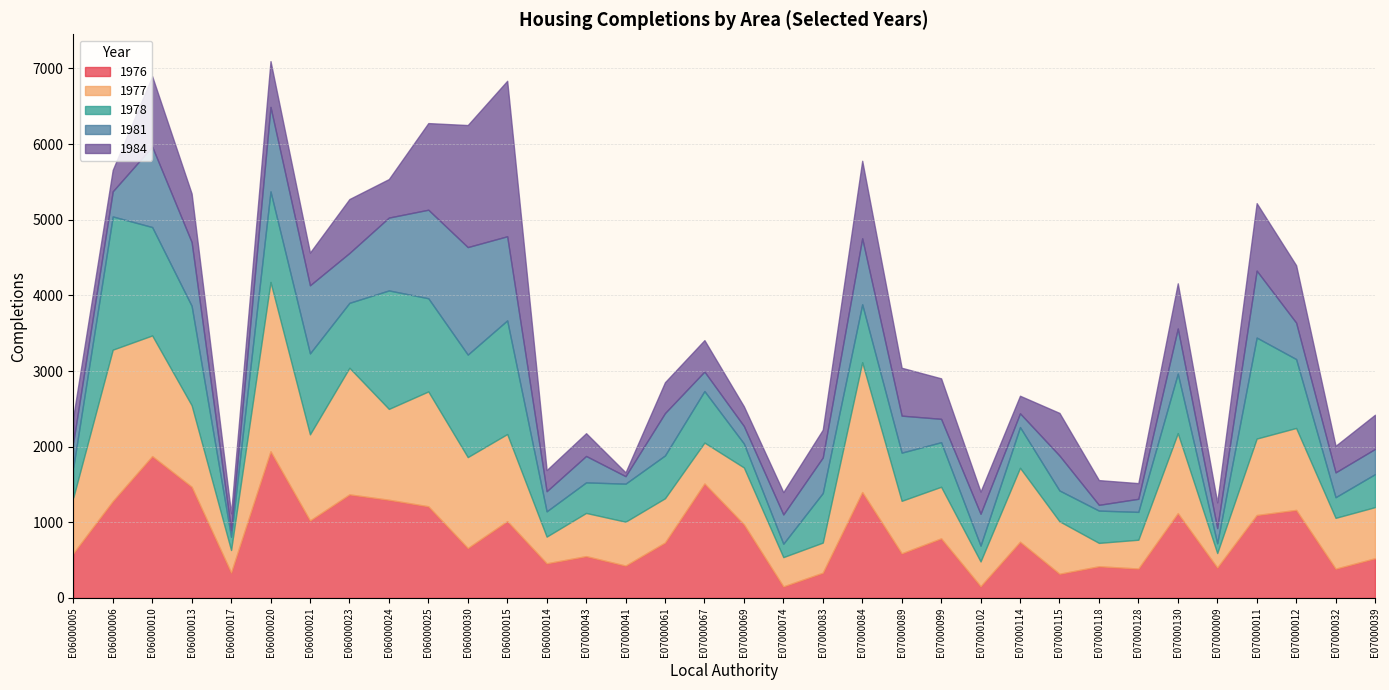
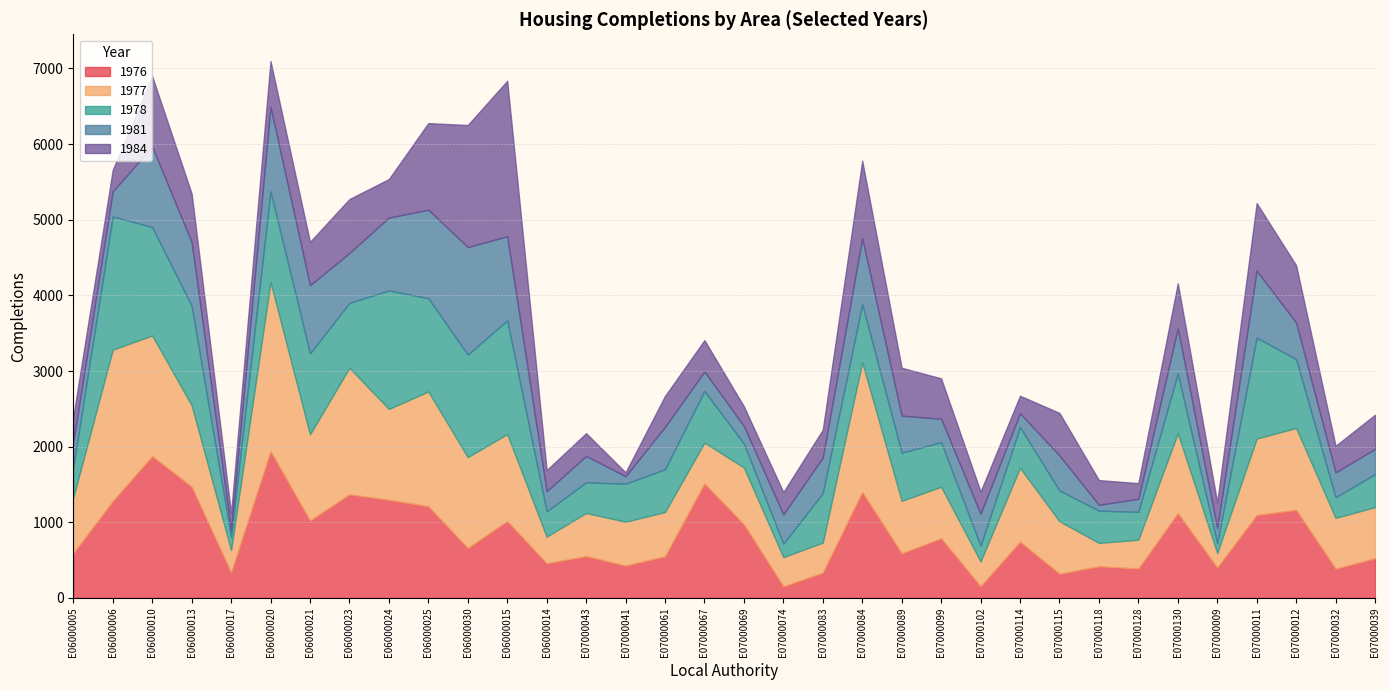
  {
    "1976": {
      "E06000005": 600,
      "E06000006": 1300,
      "E06000010": 1900,
      "E06000013": 1500,
      "E06000017": 300,
      "E06000020": 1900,
      "E06000021": 1000,
      "E06000023": 1400,
      "E06000024": 1300,
      "E06000025": 1200,
      "E06000030": 700,
      "E06000015": 1000,
      "E06000014": 500,
      "E07000043": 600,
      "E07000041": 400,
-     "E07000061": 700,
+     "E07000061": 600,
      "E07000067": 1500,
      "E07000069": 1000,
      "E07000074": 200,
      "E07000083": 300,
      "E07000084": 1400,
      "E07000089": 600,
      "E07000099": 800,
      "E07000102": 200,
      "E07000114": 700,
      "E07000115": 300,
      "E07000118": 400,
      "E07000128": 400,
      "E07000130": 1100,
      "E07000009": 400,
      "E07000011": 1100,
      "E07000012": 1200,
      "E07000032": 400,
      "E07000039": 500
    },
    "1977": {
      "E06000005": 700,
      "E06000006": 2000,
      "E06000010": 1600,
      "E06000013": 1100,
      "E06000017": 300,
      "E06000020": 2200,
      "E06000021": 1100,
      "E06000023": 1700,
      "E06000024": 1200,
      "E06000025": 1500,
      "E06000030": 1200,
      "E06000015": 1200,
      "E06000014": 400,
      "E07000043": 600,
      "E07000041": 600,
      "E07000061": 600,
      "E07000067": 500,
      "E07000069": 800,
      "E07000074": 400,
      "E07000083": 400,
      "E07000084": 1700,
      "E07000089": 700,
      "E07000099": 700,
      "E07000102": 300,
      "E07000114": 1000,
      "E07000115": 700,
      "E07000118": 300,
      "E07000128": 400,
      "E07000130": 1100,
      "E07000009": 200,
      "E07000011": 1000,
      "E07000012": 1100,
      "E07000032": 700,
      "E07000039": 700
    },
    "1984": {
      "E06000005": 300,
      "E06000006": 300,
      "E06000013": 600,
      "E06000017": 200,
      "E06000020": 600,
-     "E06000021": 400,
+     "E06000021": 600,
      "E06000023": 700,
      "E06000024": 500,
      "E06000025": 1100,
      "E06000030": 1600,
      "E06000015": 2100,
      "E06000014": 300,
      "E07000043": 300,
      "E07000041": 100,
      "E07000061": 400,
      "E07000067": 400,
      "E07000069": 300,
      "E07000074": 300,
      "E07000083": 400,
      "E07000084": 1000,
      "E07000089": 600,
      "E07000099": 500,
      "E07000102": 300,
      "E07000114": 200,
      "E07000115": 600,
      "E07000118": 300,
      "E07000128": 200,
      "E07000130": 600,
      "E07000009": 300,
      "E07000011": 900,
      "E07000012": 800,
      "E07000032": 400,
      "E07000039": 500
    }
  }
